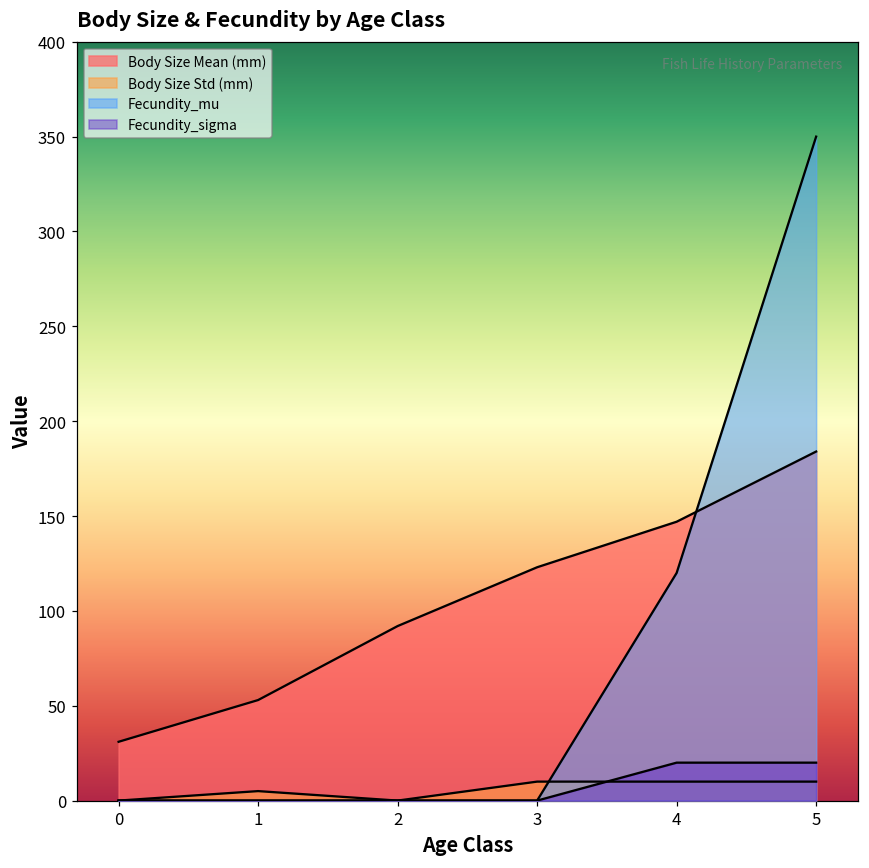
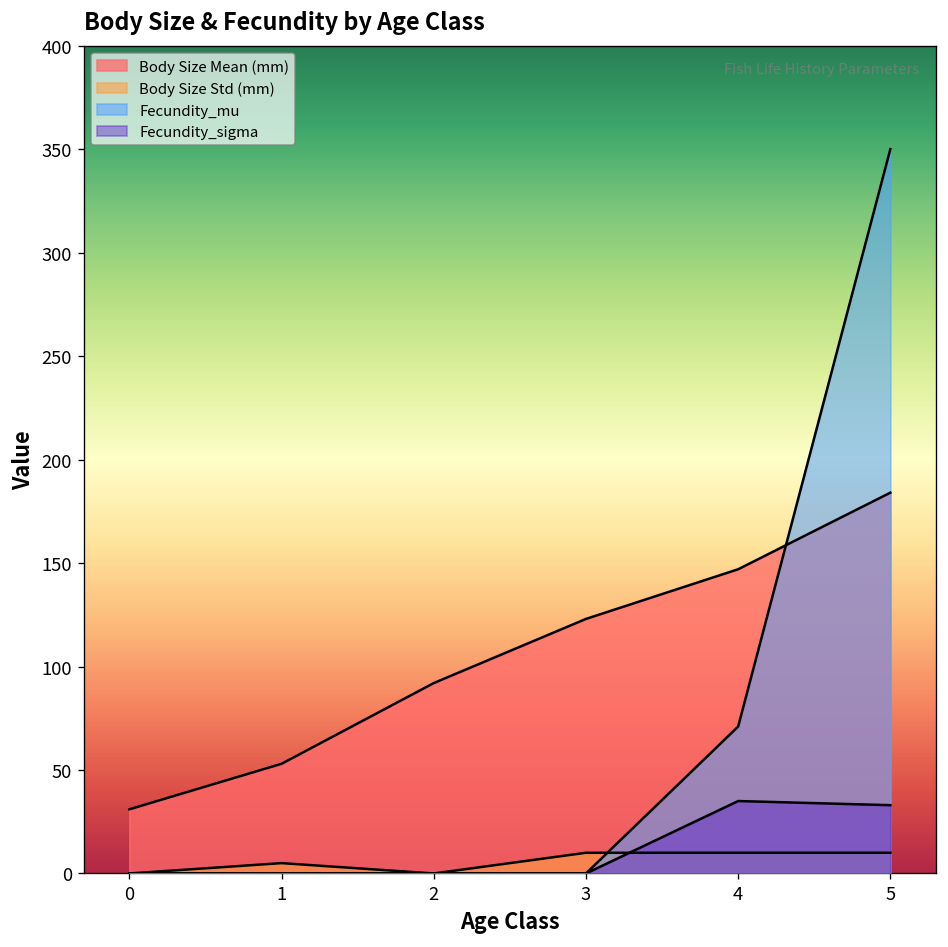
  {
    "Body Size Mean (mm)": {
      "0": 31,
      "1": 53,
      "2": 92,
      "3": 123,
      "4": 147,
      "5": 184
    },
    "Body Size Std (mm)": {
      "1": 5,
      "3": 10,
      "4": 10,
      "5": 10
    },
    "Fecundity_mu": {
-     "4": 120,
+     "4": 71,
      "5": 350
    },
    "Fecundity_sigma": {
-     "4": 20,
-     "5": 20
+     "4": 35,
+     "5": 33
    }
  }
